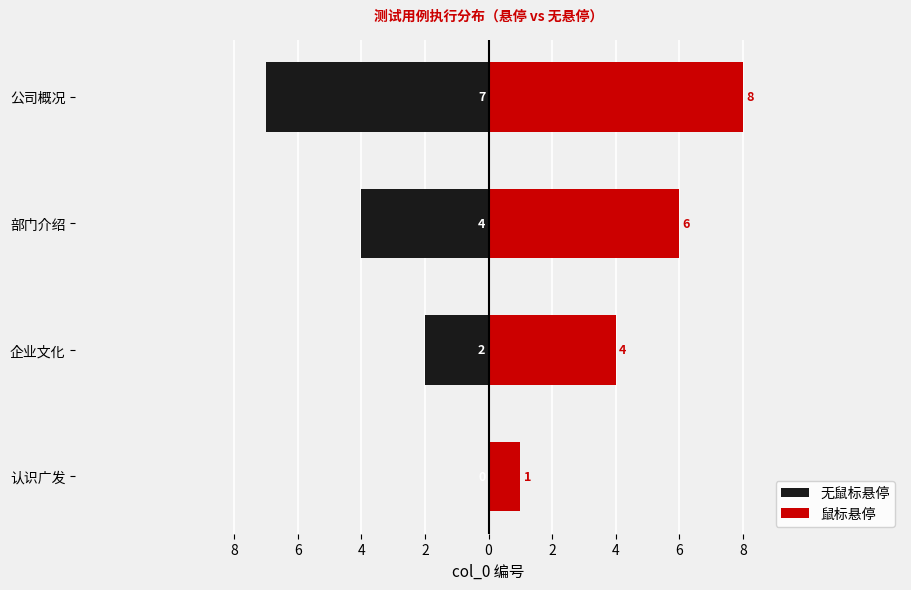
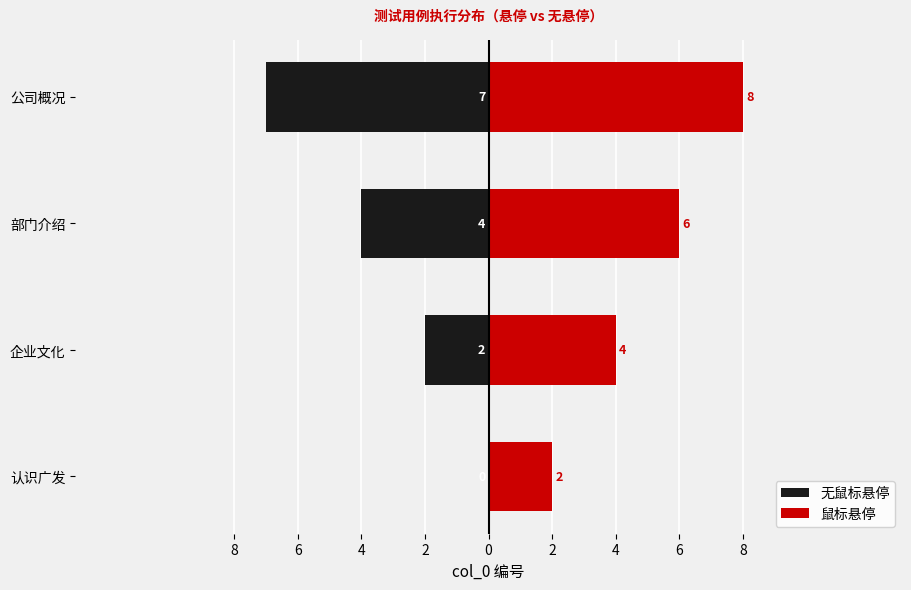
  {
    "鼠标悬停": {
      "公司概况": 8,
      "部门介绍": 6,
      "企业文化": 4,
-     "认识广发": 1
+     "认识广发": 2
    }
  }
